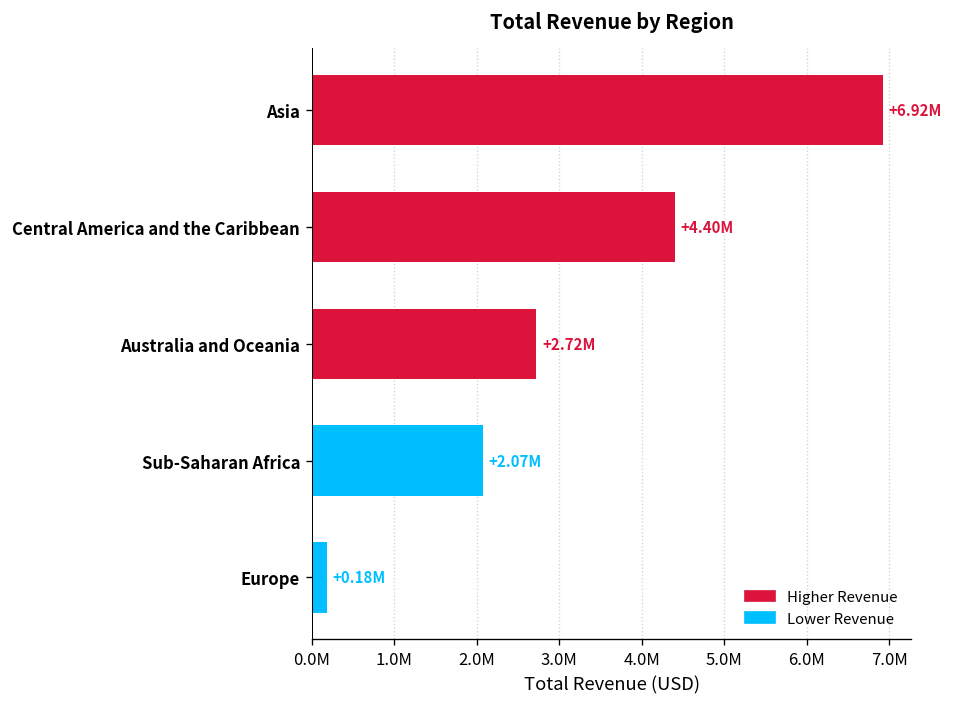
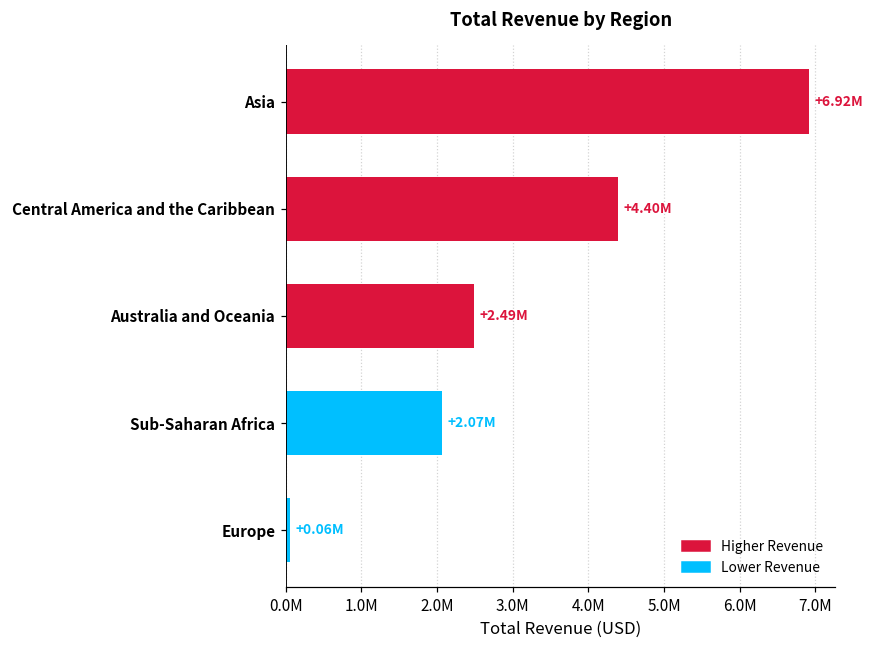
  {
    "Asia": "+6.92M",
    "Central America and the Caribbean": "+4.40M",
-   "Australia and Oceania": "+2.72M",
+   "Australia and Oceania": "+2.49M",
    "Sub-Saharan Africa": "+2.07M",
-   "Europe": "+0.18M"
+   "Europe": "+0.06M"
  }
